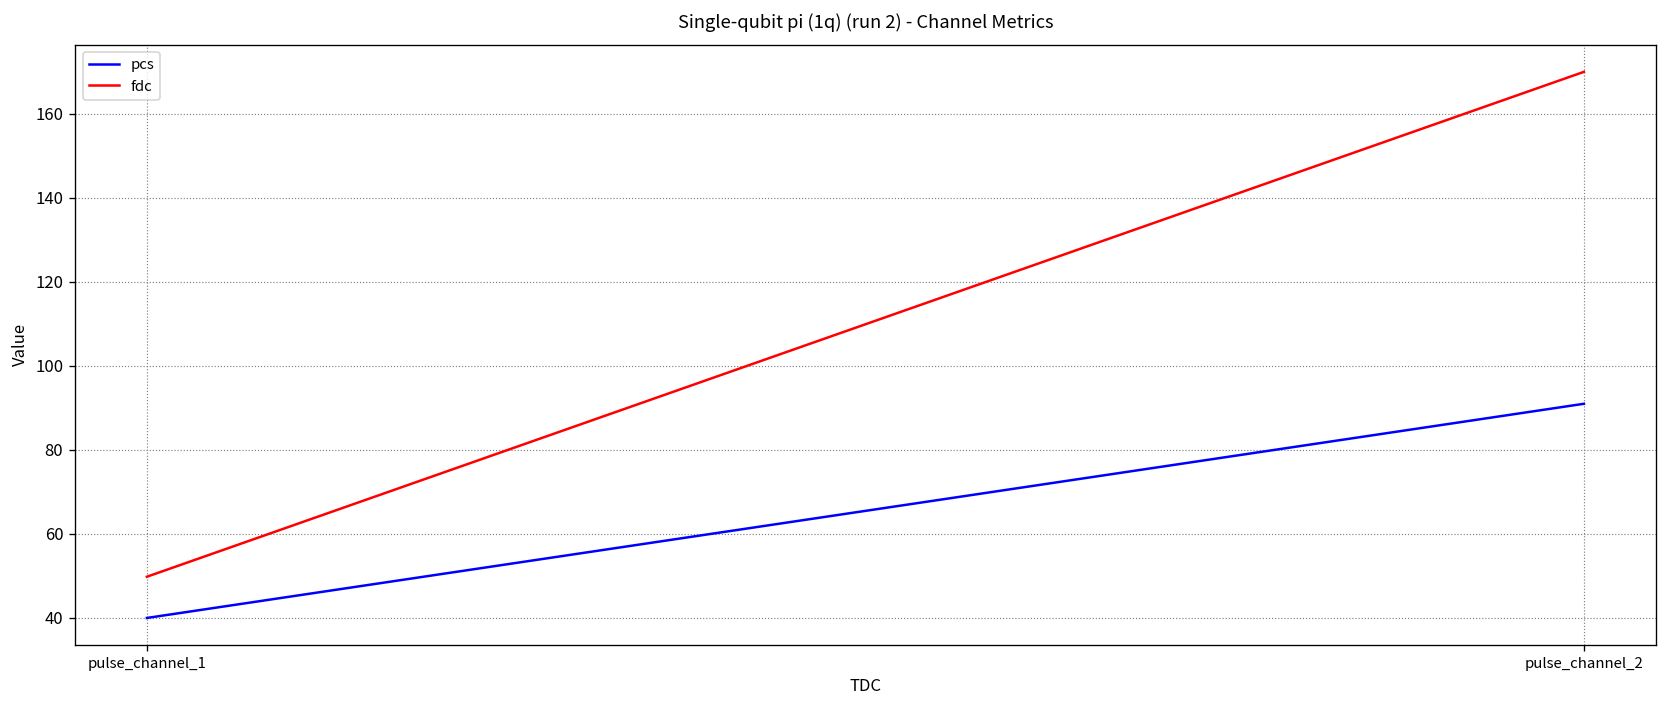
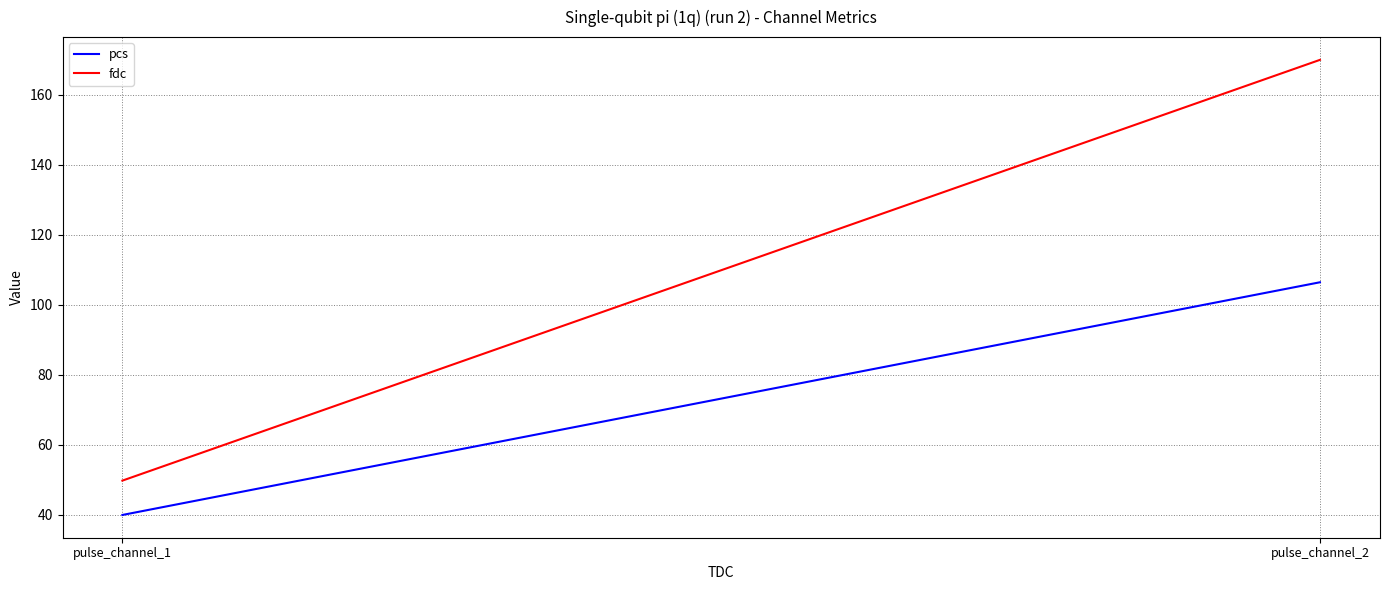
  {
    "pcs": {
      "pulse_channel_1": 40,
-     "pulse_channel_2": 91
+     "pulse_channel_2": 106
    },
    "fdc": {
      "pulse_channel_1": 50,
      "pulse_channel_2": 170
    }
  }
